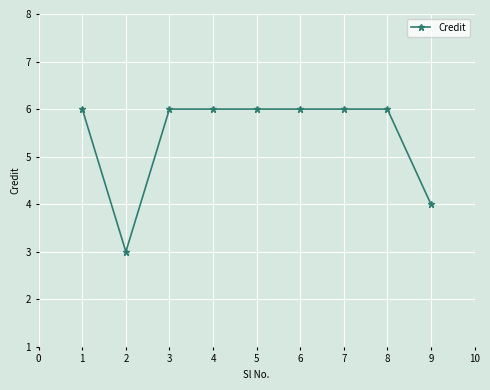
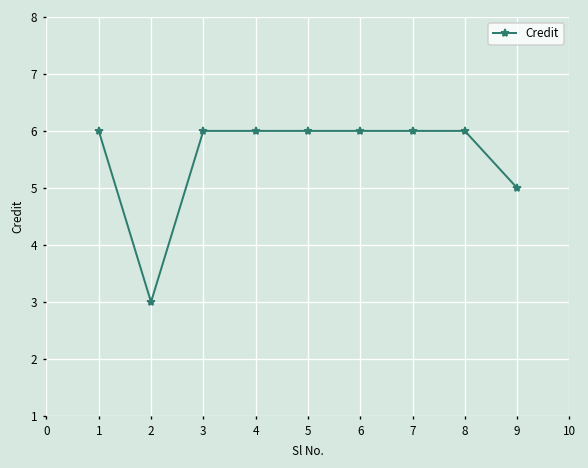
  {
    "1": 6,
    "2": 3,
    "3": 6,
    "4": 6,
    "5": 6,
    "6": 6,
    "7": 6,
    "8": 6,
-   "9": 4
+   "9": 5
  }
